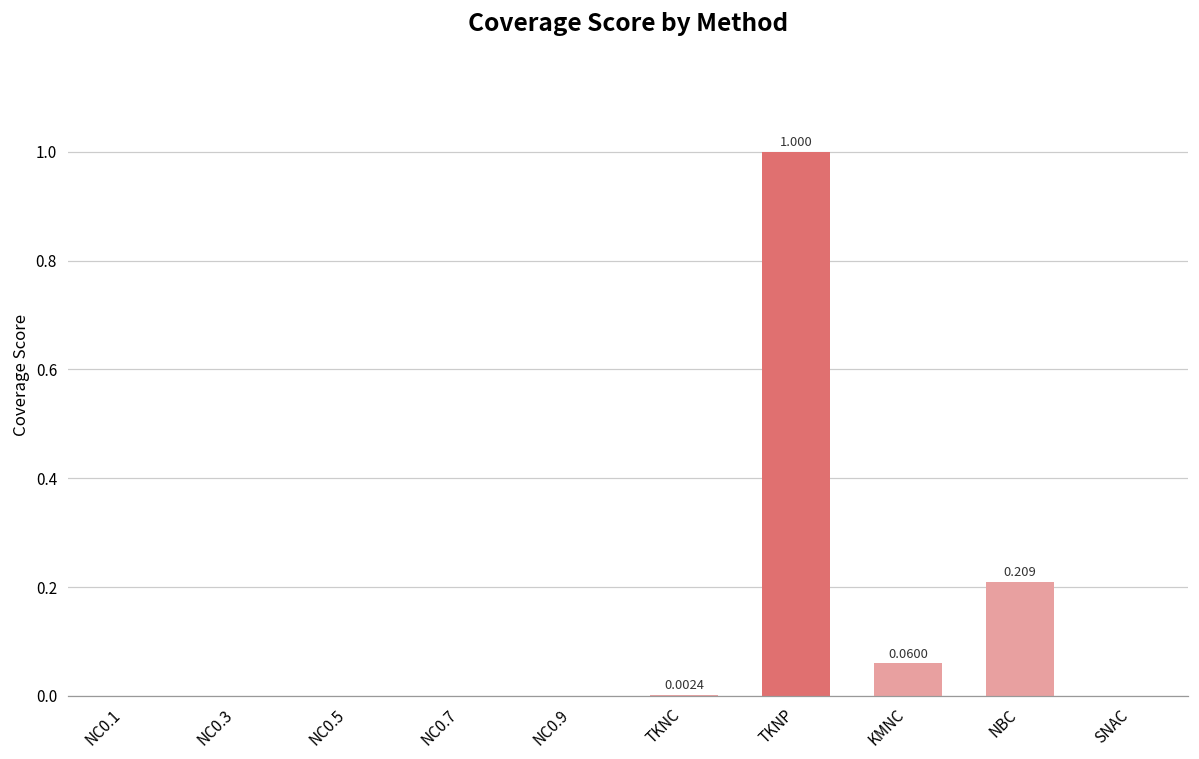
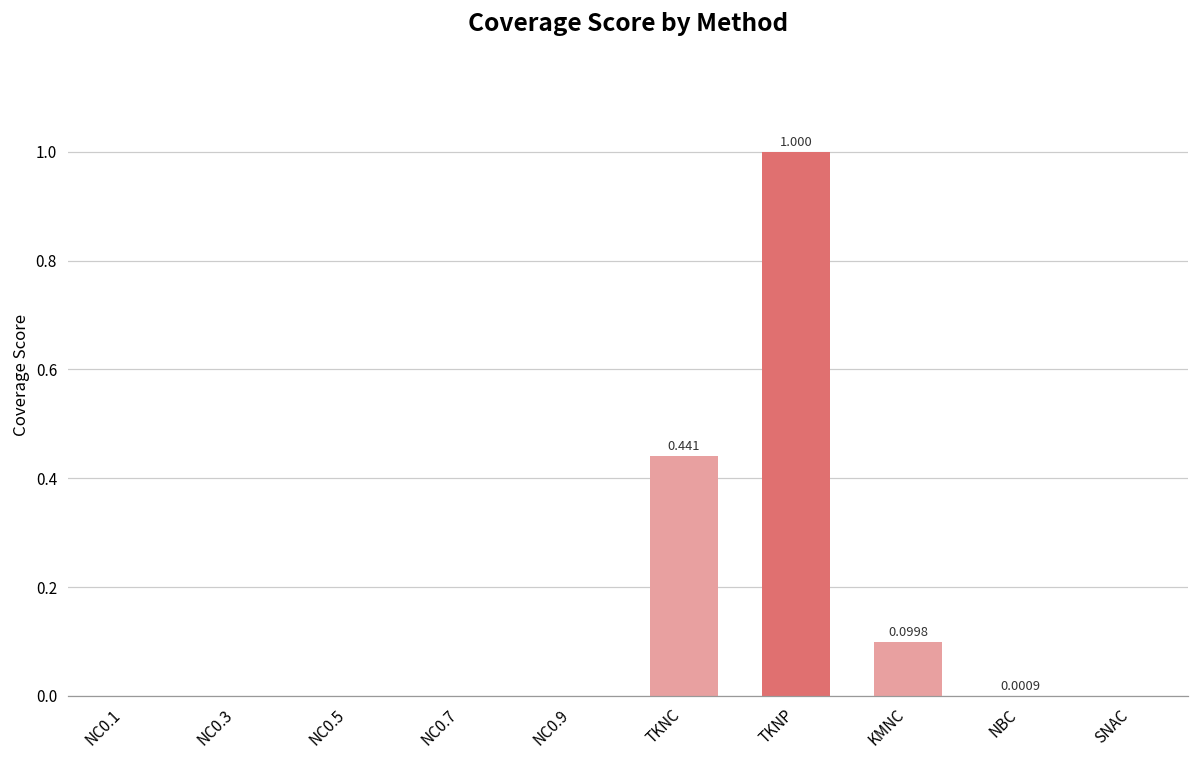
  {
-   "TKNC": 0.0024,
+   "TKNC": 0.441,
    "TKNP": 1.000,
-   "KMNC": 0.0600,
-   "NBC": 0.209
+   "KMNC": 0.0998,
+   "NBC": 0.0009
  }
